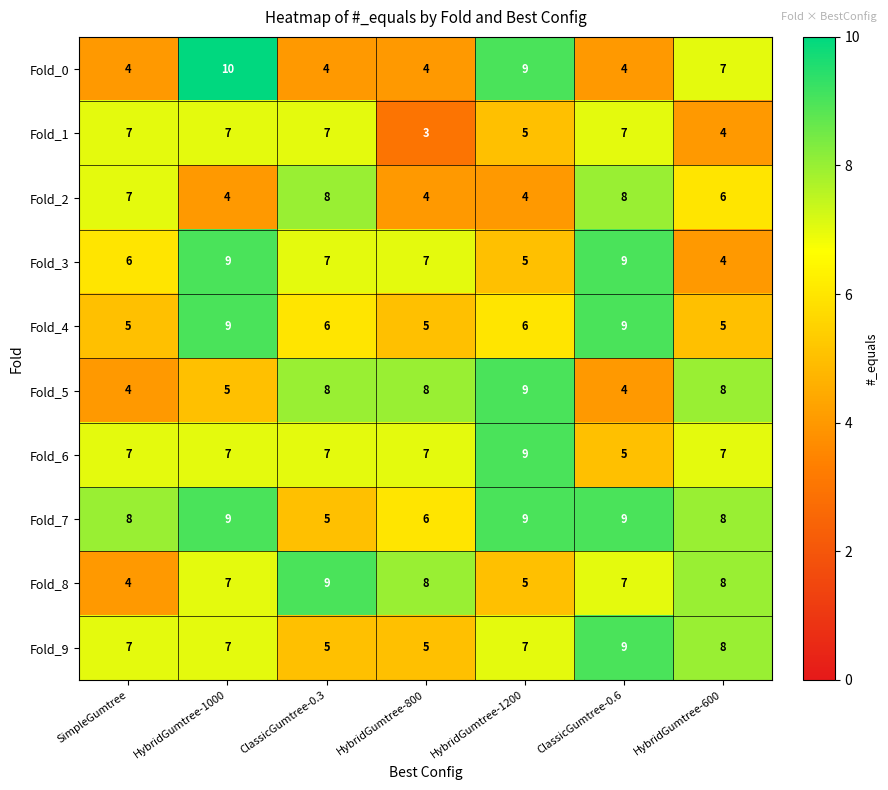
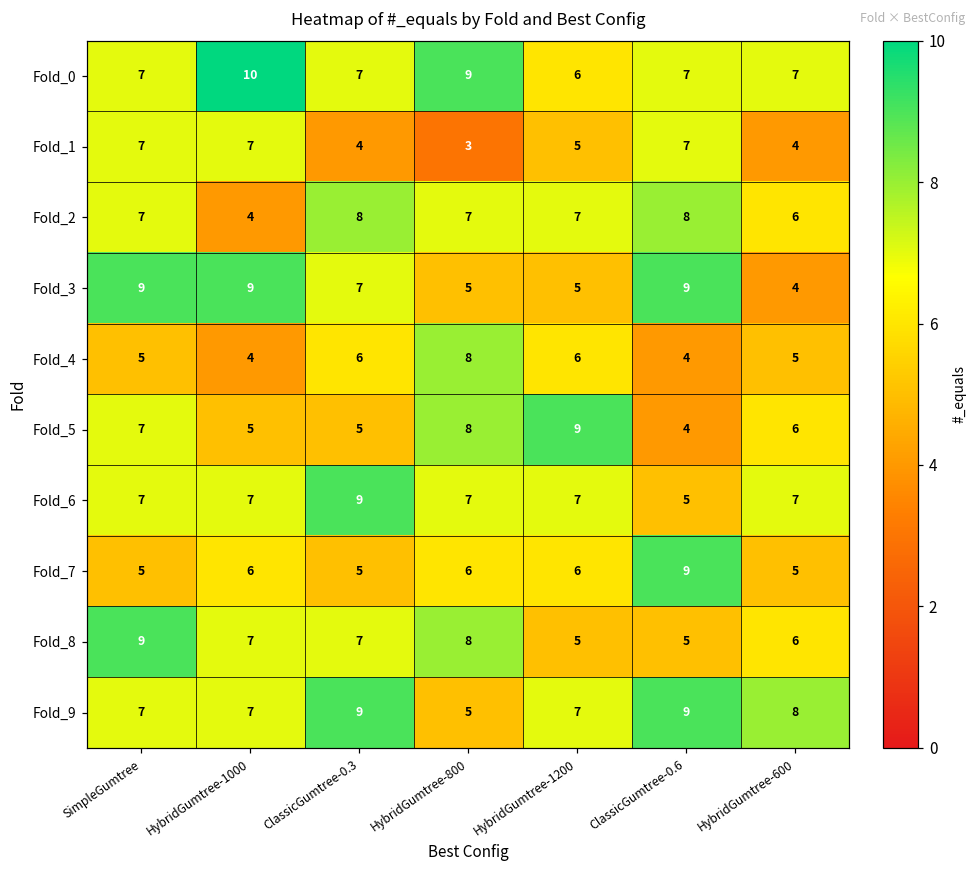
  {
    "Fold_0": {
-     "SimpleGumtree": 4,
+     "SimpleGumtree": 7,
      "HybridGumtree-1000": 10,
-     "ClassicGumtree-0.3": 4,
-     "HybridGumtree-800": 4,
-     "HybridGumtree-1200": 9,
-     "ClassicGumtree-0.6": 4,
+     "ClassicGumtree-0.3": 7,
+     "HybridGumtree-800": 9,
+     "HybridGumtree-1200": 6,
+     "ClassicGumtree-0.6": 7,
      "HybridGumtree-600": 7
    },
    "Fold_1": {
      "SimpleGumtree": 7,
      "HybridGumtree-1000": 7,
-     "ClassicGumtree-0.3": 7,
+     "ClassicGumtree-0.3": 4,
      "HybridGumtree-800": 3,
      "HybridGumtree-1200": 5,
      "ClassicGumtree-0.6": 7,
      "HybridGumtree-600": 4
    },
    "Fold_2": {
      "SimpleGumtree": 7,
      "HybridGumtree-1000": 4,
      "ClassicGumtree-0.3": 8,
-     "HybridGumtree-800": 4,
-     "HybridGumtree-1200": 4,
+     "HybridGumtree-800": 7,
+     "HybridGumtree-1200": 7,
      "ClassicGumtree-0.6": 8,
      "HybridGumtree-600": 6
    },
    "Fold_3": {
-     "SimpleGumtree": 6,
+     "SimpleGumtree": 9,
      "HybridGumtree-1000": 9,
      "ClassicGumtree-0.3": 7,
-     "HybridGumtree-800": 7,
+     "HybridGumtree-800": 5,
      "HybridGumtree-1200": 5,
      "ClassicGumtree-0.6": 9,
      "HybridGumtree-600": 4
    },
    "Fold_4": {
      "SimpleGumtree": 5,
-     "HybridGumtree-1000": 9,
+     "HybridGumtree-1000": 4,
      "ClassicGumtree-0.3": 6,
-     "HybridGumtree-800": 5,
+     "HybridGumtree-800": 8,
      "HybridGumtree-1200": 6,
-     "ClassicGumtree-0.6": 9,
+     "ClassicGumtree-0.6": 4,
      "HybridGumtree-600": 5
    },
    "Fold_5": {
-     "SimpleGumtree": 4,
+     "SimpleGumtree": 7,
      "HybridGumtree-1000": 5,
-     "ClassicGumtree-0.3": 8,
+     "ClassicGumtree-0.3": 5,
      "HybridGumtree-800": 8,
      "HybridGumtree-1200": 9,
      "ClassicGumtree-0.6": 4,
-     "HybridGumtree-600": 8
+     "HybridGumtree-600": 6
    },
    "Fold_6": {
      "SimpleGumtree": 7,
      "HybridGumtree-1000": 7,
-     "ClassicGumtree-0.3": 7,
+     "ClassicGumtree-0.3": 9,
      "HybridGumtree-800": 7,
-     "HybridGumtree-1200": 9,
+     "HybridGumtree-1200": 7,
      "ClassicGumtree-0.6": 5,
      "HybridGumtree-600": 7
    },
    "Fold_7": {
-     "SimpleGumtree": 8,
-     "HybridGumtree-1000": 9,
+     "SimpleGumtree": 5,
+     "HybridGumtree-1000": 6,
      "ClassicGumtree-0.3": 5,
      "HybridGumtree-800": 6,
-     "HybridGumtree-1200": 9,
+     "HybridGumtree-1200": 6,
      "ClassicGumtree-0.6": 9,
-     "HybridGumtree-600": 8
+     "HybridGumtree-600": 5
    },
    "Fold_8": {
-     "SimpleGumtree": 4,
+     "SimpleGumtree": 9,
      "HybridGumtree-1000": 7,
-     "ClassicGumtree-0.3": 9,
+     "ClassicGumtree-0.3": 7,
      "HybridGumtree-800": 8,
      "HybridGumtree-1200": 5,
-     "ClassicGumtree-0.6": 7,
-     "HybridGumtree-600": 8
+     "ClassicGumtree-0.6": 5,
+     "HybridGumtree-600": 6
    },
    "Fold_9": {
      "SimpleGumtree": 7,
      "HybridGumtree-1000": 7,
-     "ClassicGumtree-0.3": 5,
+     "ClassicGumtree-0.3": 9,
      "HybridGumtree-800": 5,
      "HybridGumtree-1200": 7,
      "ClassicGumtree-0.6": 9,
      "HybridGumtree-600": 8
    }
  }
